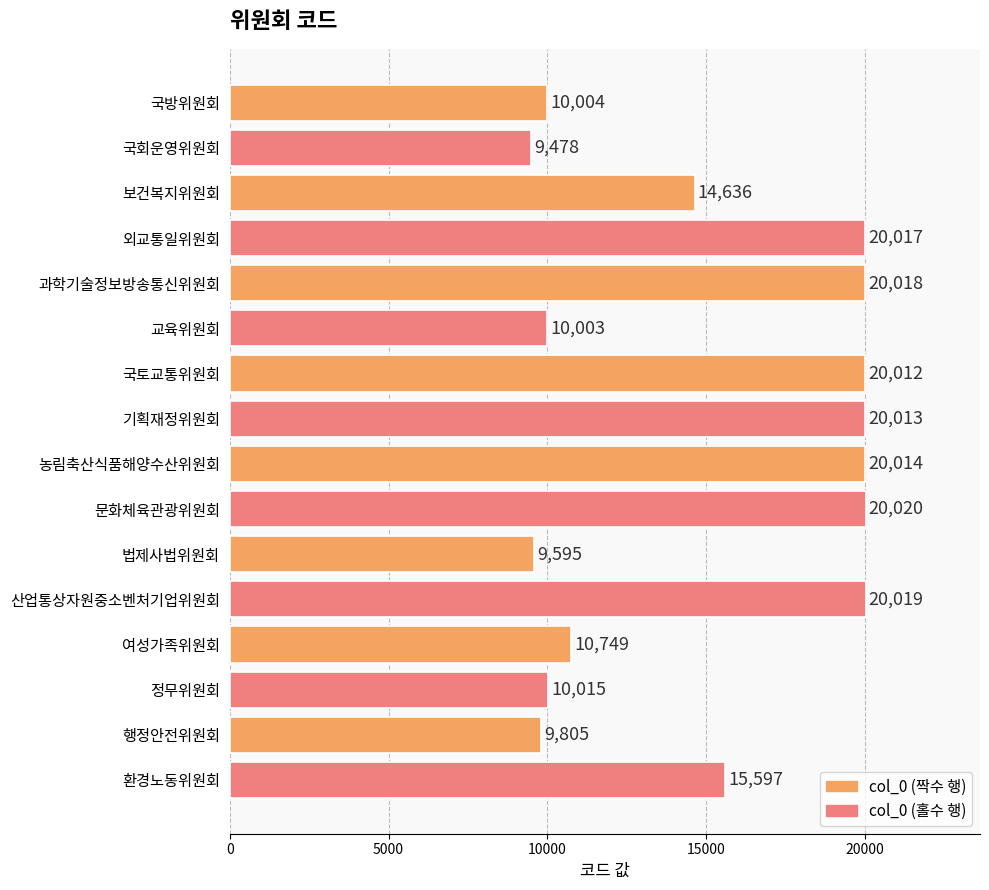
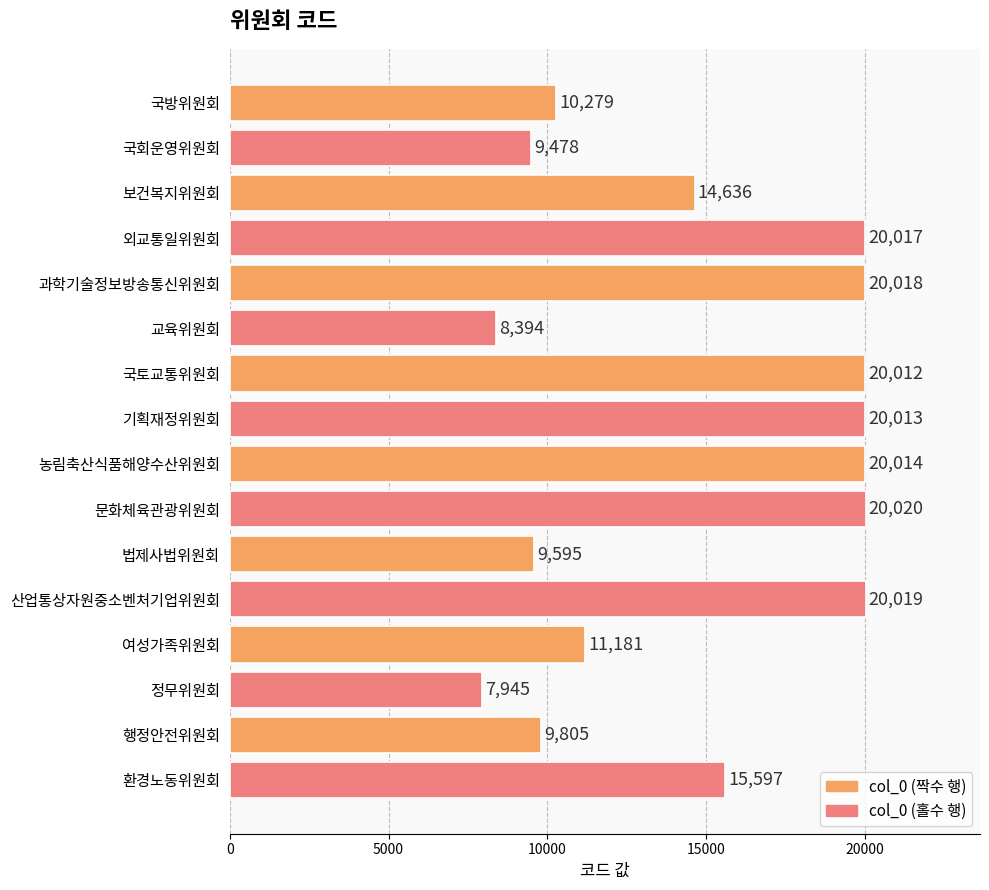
  {
-   "국방위원회": "10,004",
+   "국방위원회": "10,279",
    "국회운영위원회": "9,478",
    "보건복지위원회": "14,636",
    "외교통일위원회": "20,017",
    "과학기술정보방송통신위원회": "20,018",
-   "교육위원회": "10,003",
+   "교육위원회": "8,394",
    "국토교통위원회": "20,012",
    "기획재정위원회": "20,013",
    "농림축산식품해양수산위원회": "20,014",
    "문화체육관광위원회": "20,020",
    "법제사법위원회": "9,595",
    "산업통상자원중소벤처기업위원회": "20,019",
-   "여성가족위원회": "10,749",
-   "정무위원회": "10,015",
+   "여성가족위원회": "11,181",
+   "정무위원회": "7,945",
    "행정안전위원회": "9,805",
    "환경노동위원회": "15,597"
  }
